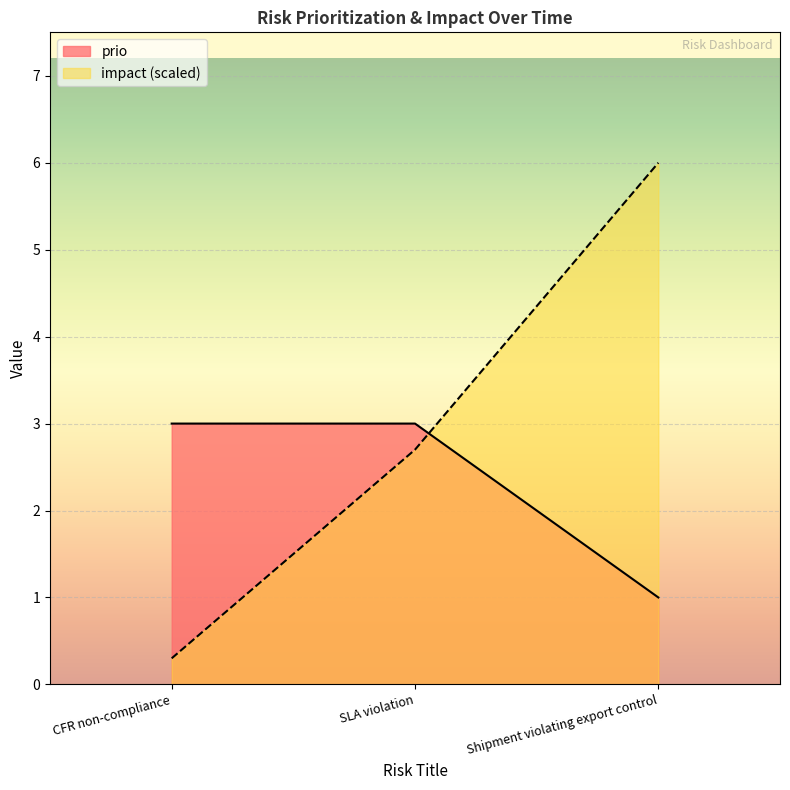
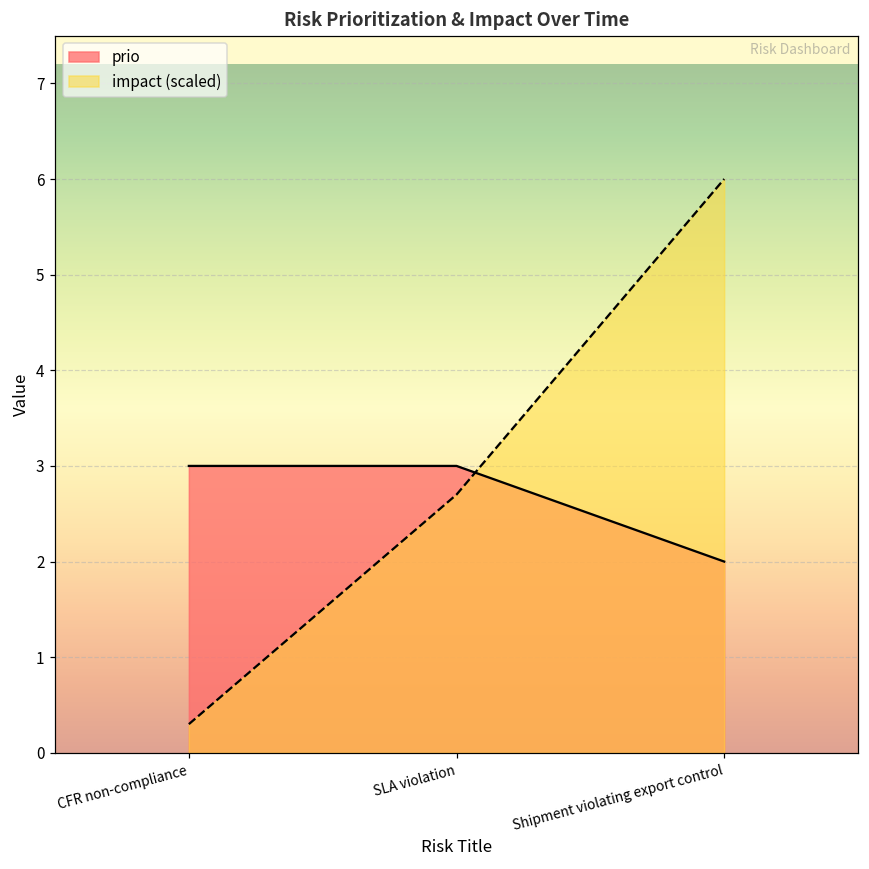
  {
    "prio": {
      "CFR non-compliance": 3,
      "SLA violation": 3,
-     "Shipment violating export control": 1
+     "Shipment violating export control": 2
    },
    "impact (scaled)": {
      "CFR non-compliance": 0.3,
      "SLA violation": 2.7,
      "Shipment violating export control": 6
    }
  }
